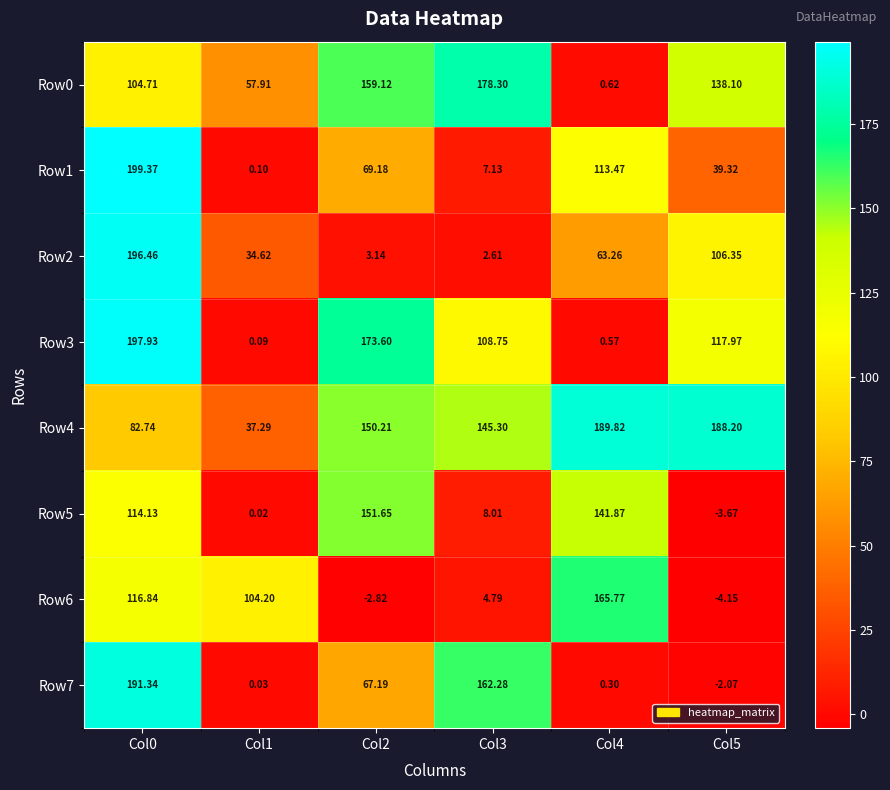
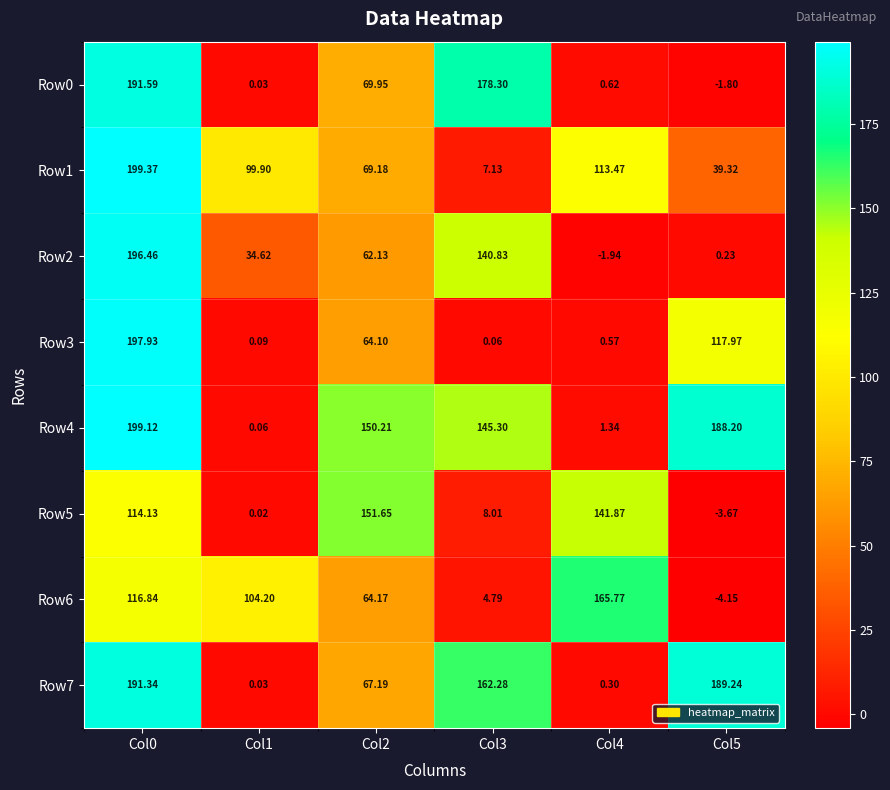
  {
    "Row0": {
-     "Col0": 104.71,
-     "Col1": 57.91,
-     "Col2": 159.12,
+     "Col0": 191.59,
+     "Col1": 0.03,
+     "Col2": 69.95,
      "Col3": 178.30,
      "Col4": 0.62,
-     "Col5": 138.10
+     "Col5": -1.80
    },
    "Row1": {
      "Col0": 199.37,
-     "Col1": 0.10,
+     "Col1": 99.90,
      "Col2": 69.18,
      "Col3": 7.13,
      "Col4": 113.47,
      "Col5": 39.32
    },
    "Row2": {
      "Col0": 196.46,
      "Col1": 34.62,
-     "Col2": 3.14,
-     "Col3": 2.61,
-     "Col4": 63.26,
-     "Col5": 106.35
+     "Col2": 62.13,
+     "Col3": 140.83,
+     "Col4": -1.94,
+     "Col5": 0.23
    },
    "Row3": {
      "Col0": 197.93,
      "Col1": 0.09,
-     "Col2": 173.60,
-     "Col3": 108.75,
+     "Col2": 64.10,
+     "Col3": 0.06,
      "Col4": 0.57,
      "Col5": 117.97
    },
    "Row4": {
-     "Col0": 82.74,
-     "Col1": 37.29,
+     "Col0": 199.12,
+     "Col1": 0.06,
      "Col2": 150.21,
      "Col3": 145.30,
-     "Col4": 189.82,
+     "Col4": 1.34,
      "Col5": 188.20
    },
    "Row5": {
      "Col0": 114.13,
      "Col1": 0.02,
      "Col2": 151.65,
      "Col3": 8.01,
      "Col4": 141.87,
      "Col5": -3.67
    },
    "Row6": {
      "Col0": 116.84,
      "Col1": 104.20,
-     "Col2": -2.82,
+     "Col2": 64.17,
      "Col3": 4.79,
      "Col4": 165.77,
      "Col5": -4.15
    },
    "Row7": {
      "Col0": 191.34,
      "Col1": 0.03,
      "Col2": 67.19,
      "Col3": 162.28,
      "Col4": 0.30,
-     "Col5": -2.07
+     "Col5": 189.24
    }
  }
